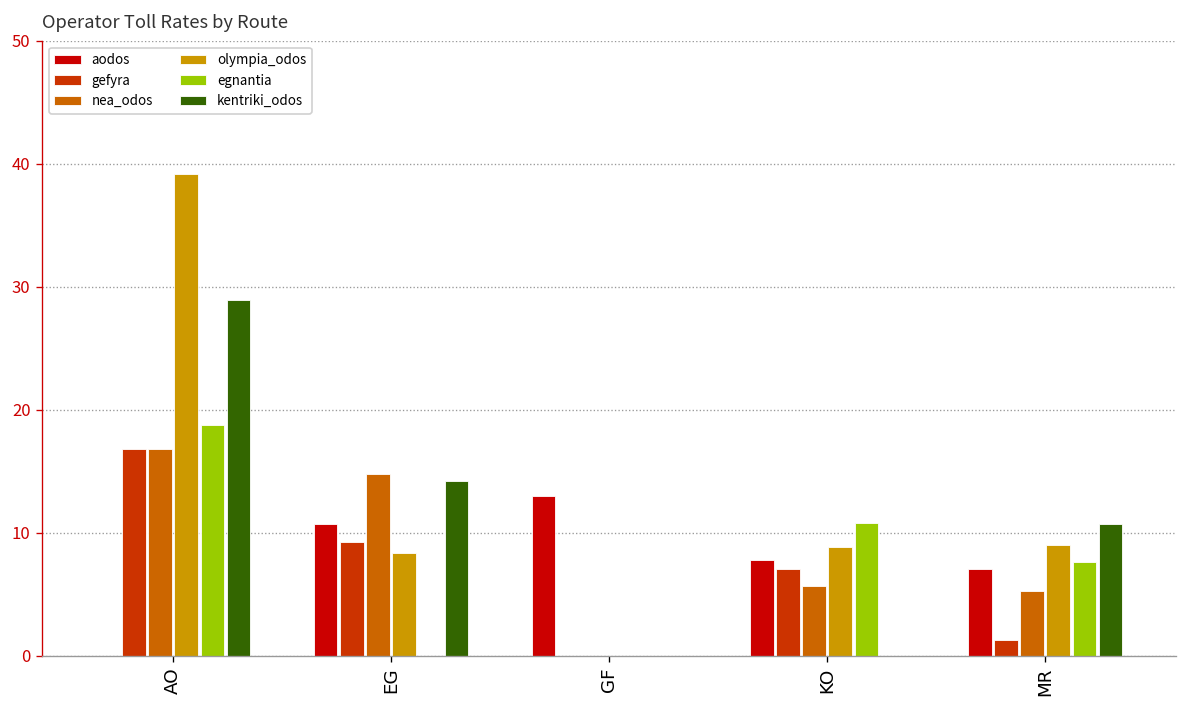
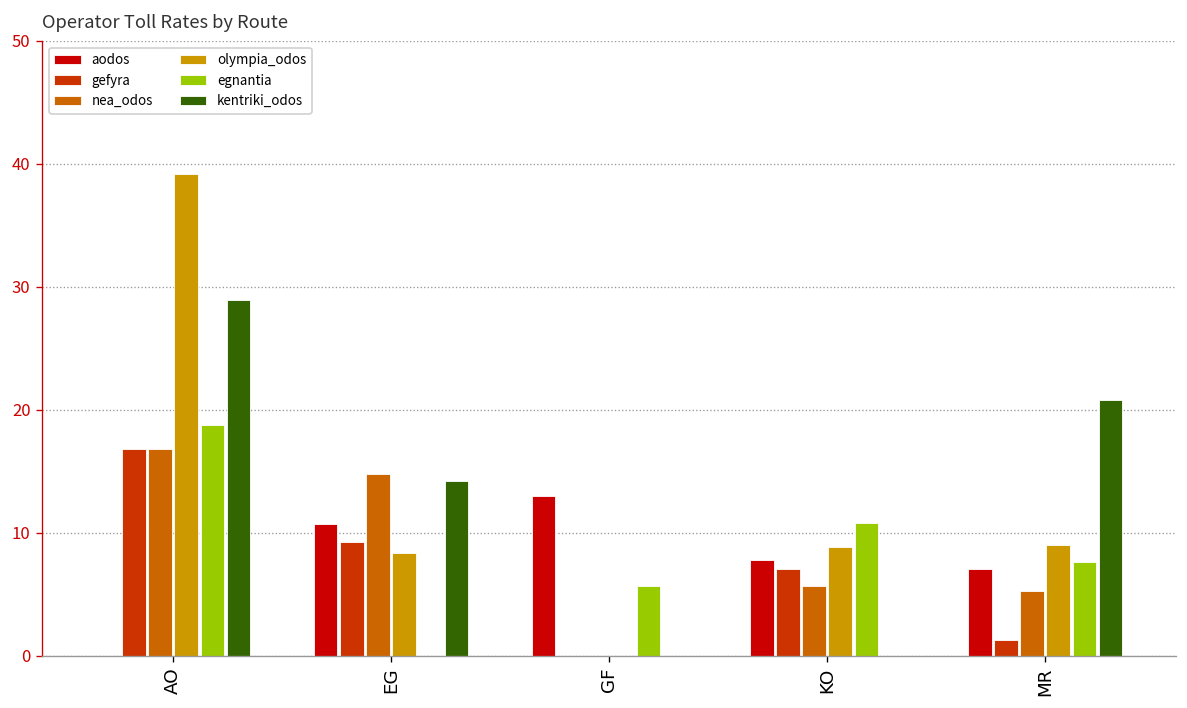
  {
    "egnantia": {
      "AO": 18.8,
      "EG": 0.0,
-     "GF": 0.0,
+     "GF": 5.7,
      "KO": 10.8,
      "MR": 7.6
    },
    "kentriki_odos": {
      "AO": 28.9,
      "EG": 14.2,
      "GF": 0.0,
      "KO": 0.0,
-     "MR": 10.7
+     "MR": 20.8
    }
  }
